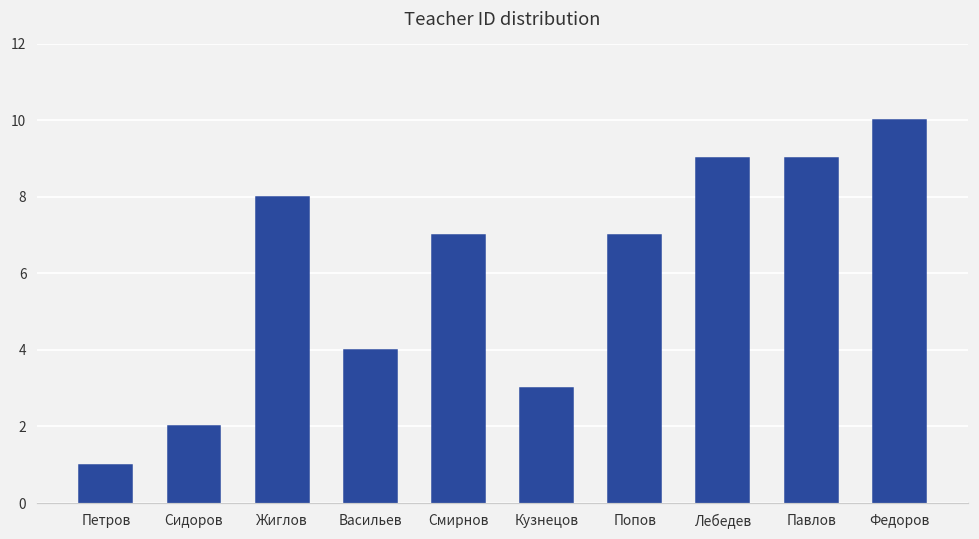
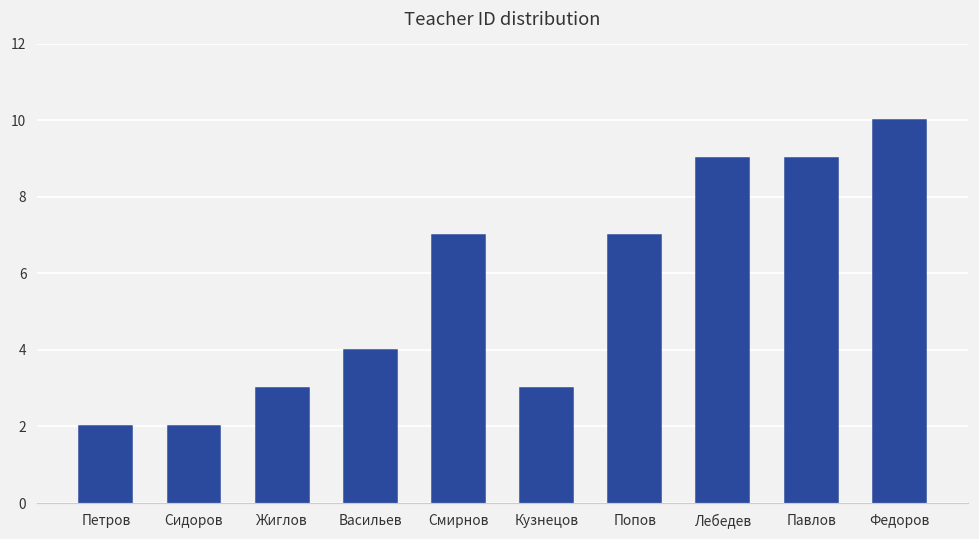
  {
-   "Петров": 1,
+   "Петров": 2,
    "Сидоров": 2,
-   "Жиглов": 8,
+   "Жиглов": 3,
    "Васильев": 4,
    "Смирнов": 7,
    "Кузнецов": 3,
    "Попов": 7,
    "Лебедев": 9,
    "Павлов": 9,
    "Федоров": 10
  }
